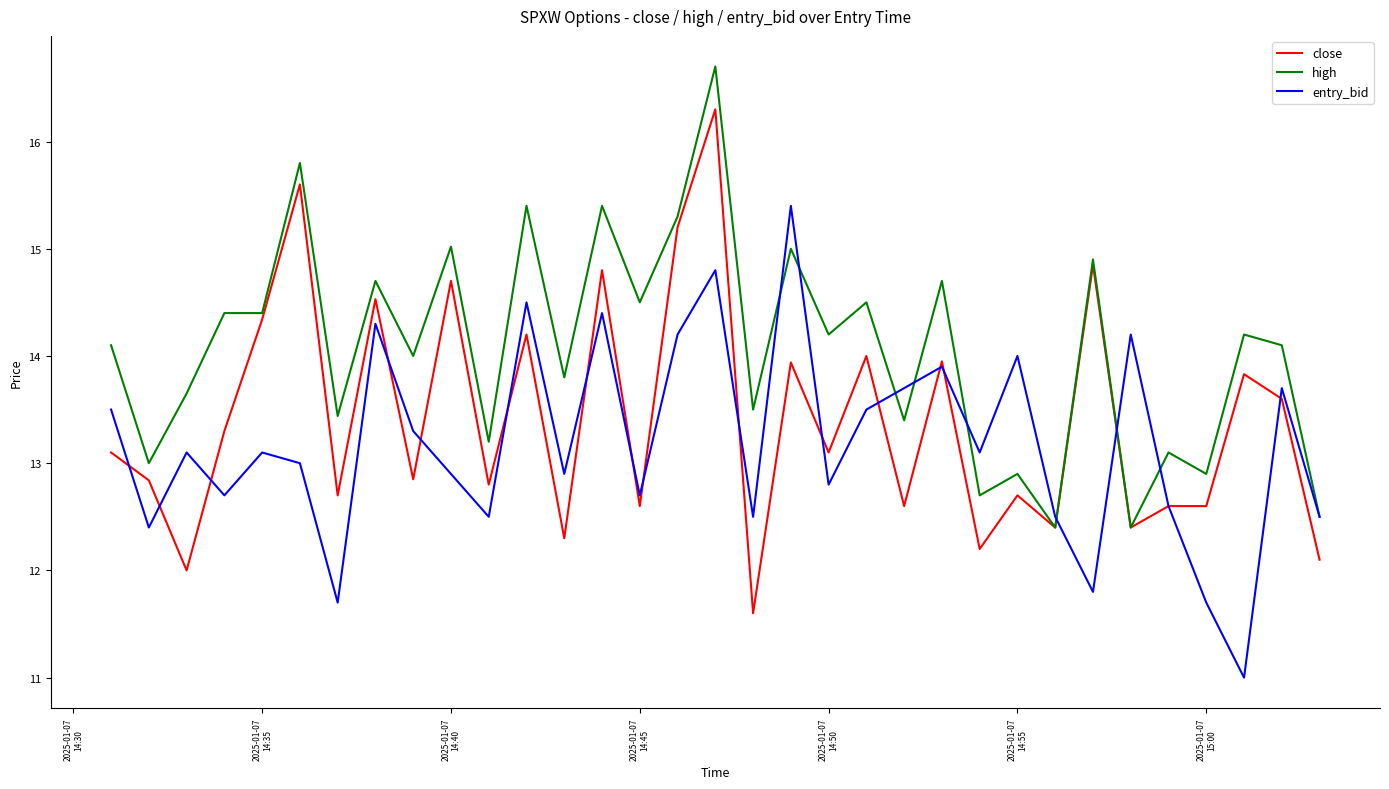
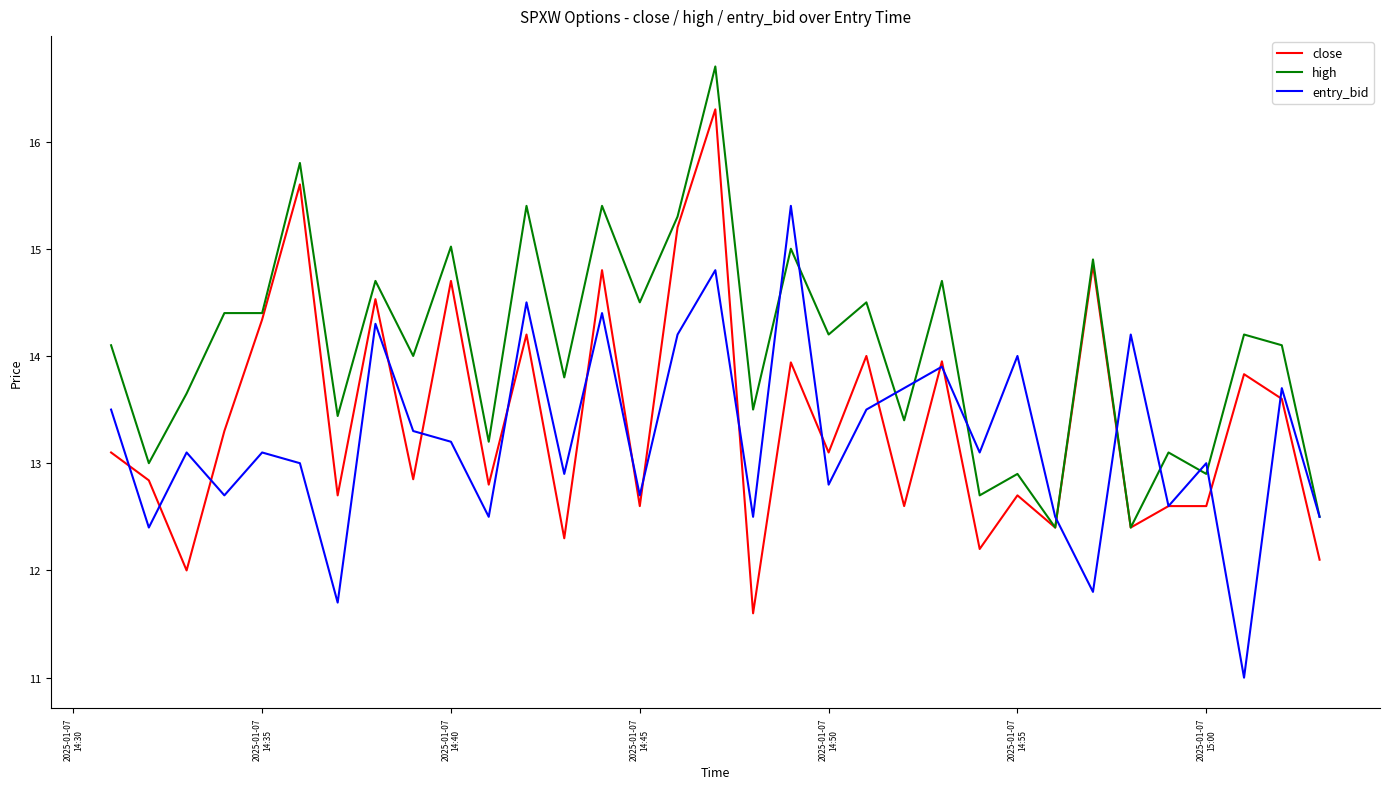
  {
    "close": {
      "2025-01-07 14:35": 14.34,
      "2025-01-07 14:40": 14.7,
      "2025-01-07 14:45": 12.6,
      "2025-01-07 14:50": 13.1,
      "2025-01-07 14:55": 12.7,
      "2025-01-07 15:00": 12.6
    },
    "high": {
      "2025-01-07 14:35": 14.4,
      "2025-01-07 14:40": 15.0,
      "2025-01-07 14:45": 14.5,
      "2025-01-07 14:50": 14.2,
      "2025-01-07 14:55": 12.9,
      "2025-01-07 15:00": 12.9
    },
    "entry_bid": {
      "2025-01-07 14:35": 13.1,
-     "2025-01-07 14:40": 12.9,
+     "2025-01-07 14:40": 13.2,
      "2025-01-07 14:45": 12.7,
      "2025-01-07 14:50": 12.8,
      "2025-01-07 14:55": 14.0,
-     "2025-01-07 15:00": 11.7
+     "2025-01-07 15:00": 13.0
    }
  }
